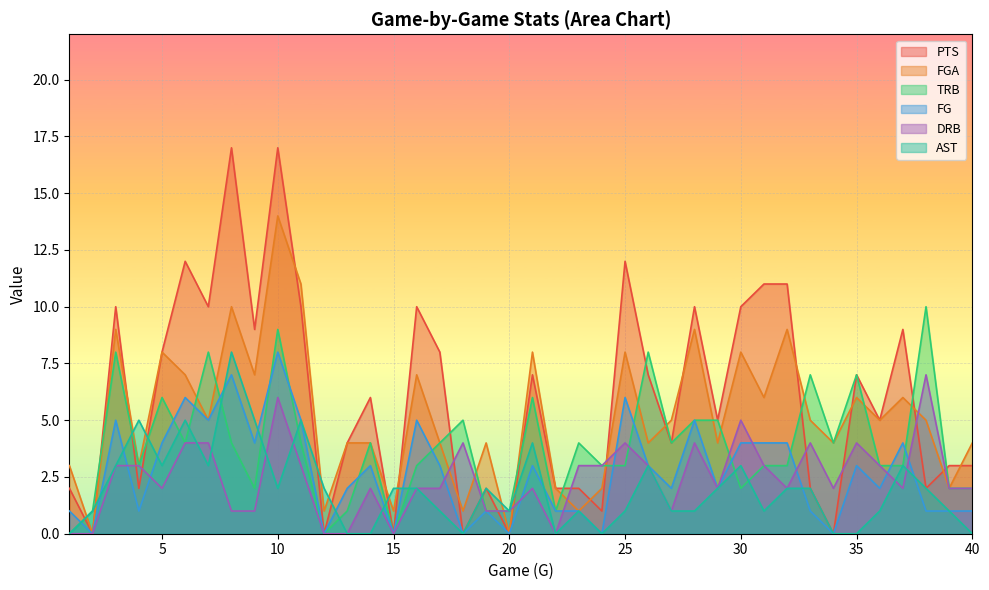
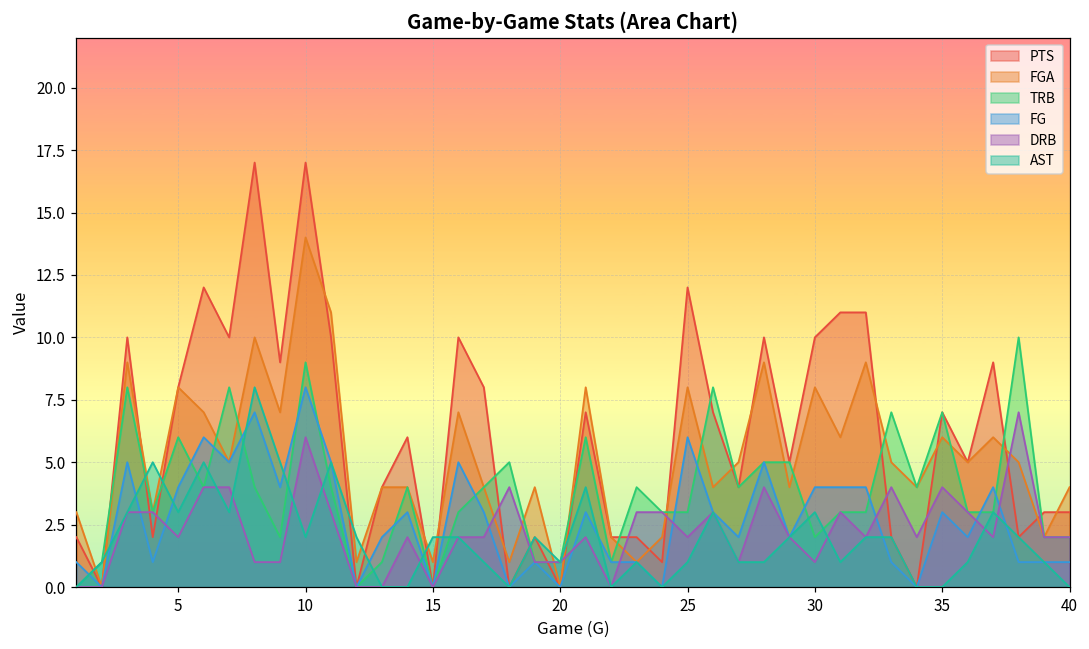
  {
    "DRB": {
      "5": 2,
      "10": 6,
-     "25": 4,
-     "30": 5,
+     "25": 2,
+     "30": 1,
      "35": 4
    }
  }
